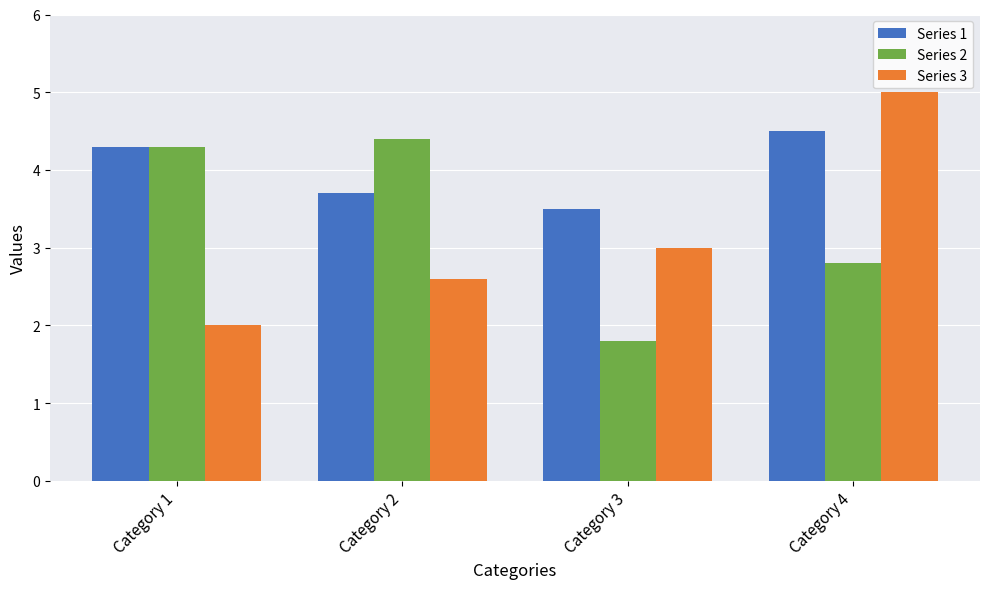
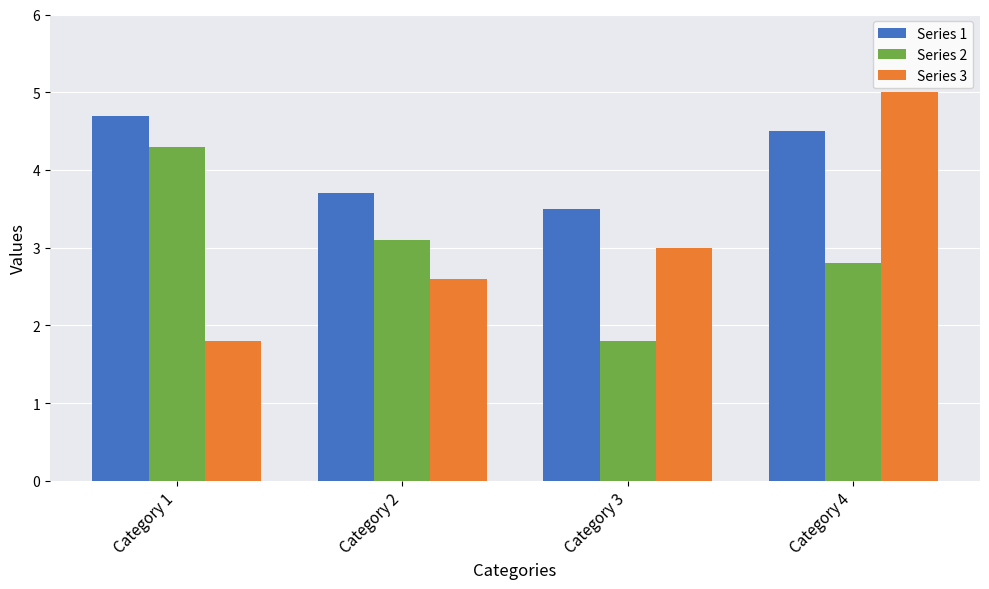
  {
    "Series 1": {
-     "Category 1": 4.3,
+     "Category 1": 4.7,
      "Category 2": 3.7,
      "Category 3": 3.5,
      "Category 4": 4.5
    },
    "Series 2": {
      "Category 1": 4.3,
-     "Category 2": 4.4,
+     "Category 2": 3.1,
      "Category 3": 1.8,
      "Category 4": 2.8
    },
    "Series 3": {
-     "Category 1": 2.0,
+     "Category 1": 1.8,
      "Category 2": 2.6,
      "Category 3": 3.0,
      "Category 4": 5.0
    }
  }
